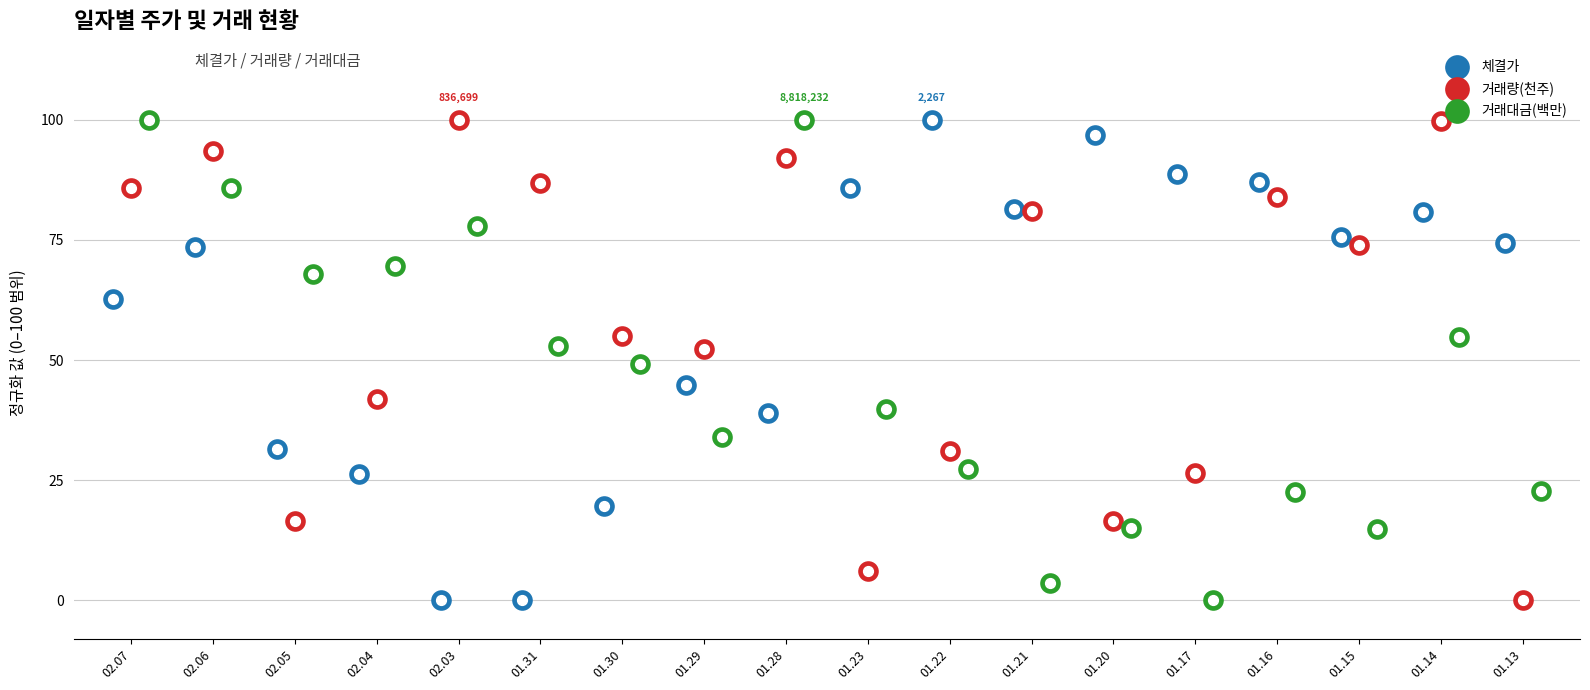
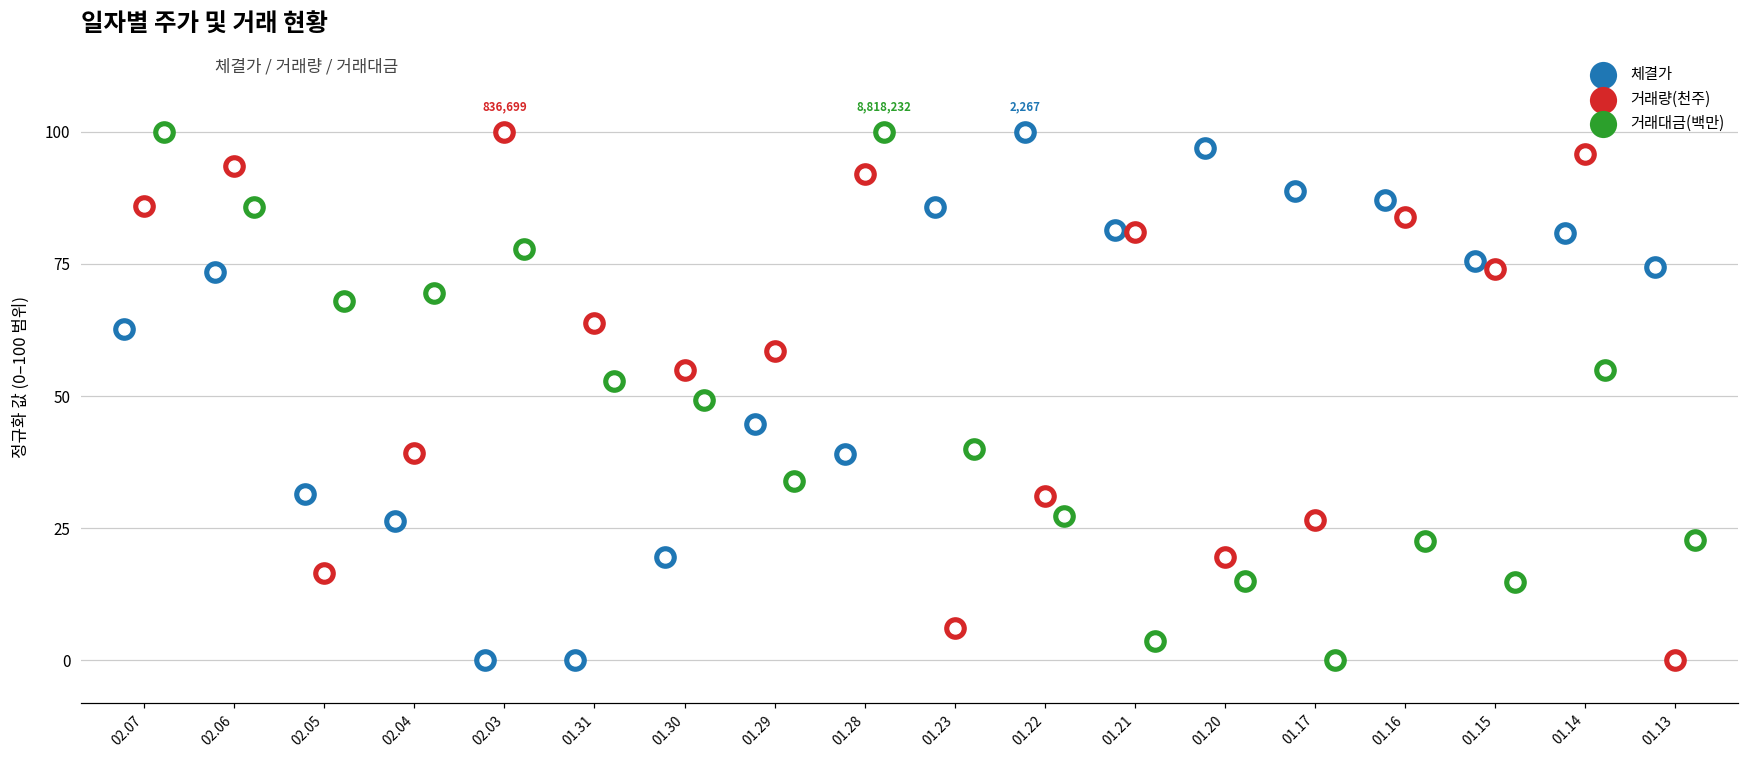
  {
    "거래량(천주)": {
-     "02.04": 42,
-     "01.31": 87,
-     "01.29": 52,
-     "01.20": 16,
-     "01.14": 100
+     "02.04": 39,
+     "01.31": 64,
+     "01.29": 59,
+     "01.20": 19,
+     "01.14": 96
    }
  }
